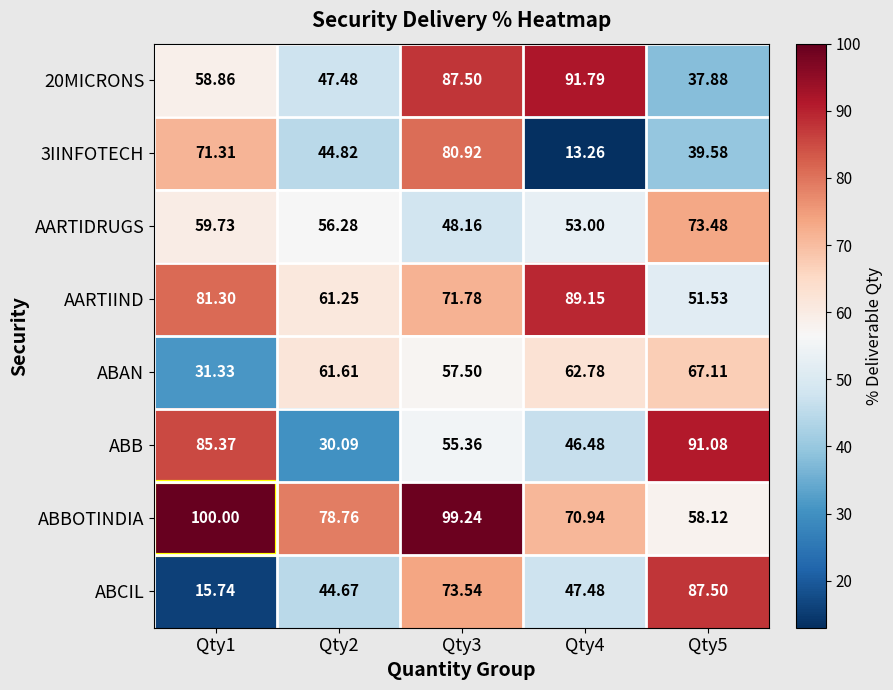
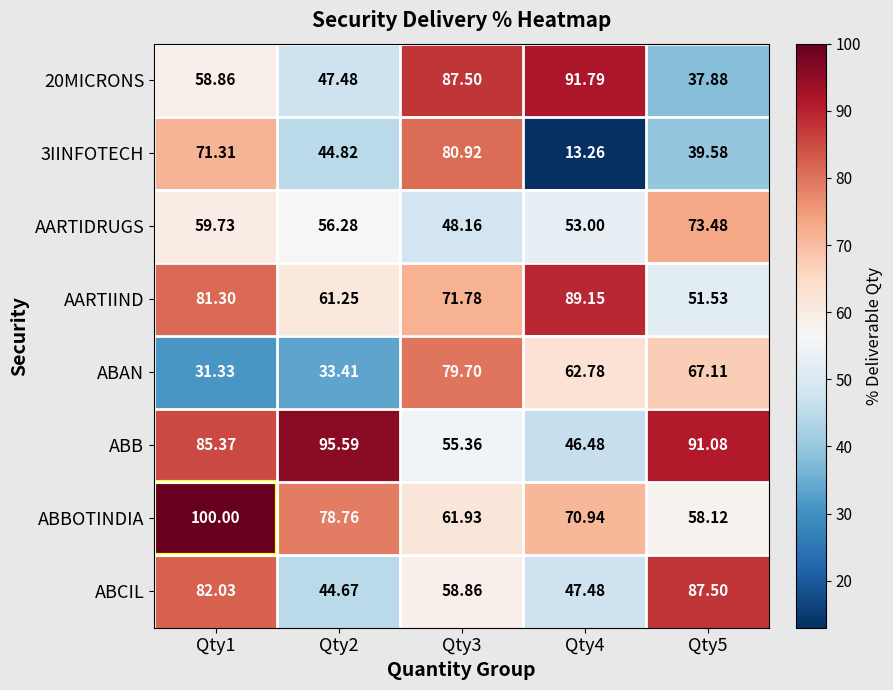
  {
    "20MICRONS": {
      "Qty1": 58.86,
      "Qty2": 47.48,
      "Qty3": 87.50,
      "Qty4": 91.79,
      "Qty5": 37.88
    },
    "3IINFOTECH": {
      "Qty1": 71.31,
      "Qty2": 44.82,
      "Qty3": 80.92,
      "Qty4": 13.26,
      "Qty5": 39.58
    },
    "AARTIDRUGS": {
      "Qty1": 59.73,
      "Qty2": 56.28,
      "Qty3": 48.16,
      "Qty4": 53.00,
      "Qty5": 73.48
    },
    "AARTIIND": {
      "Qty1": 81.30,
      "Qty2": 61.25,
      "Qty3": 71.78,
      "Qty4": 89.15,
      "Qty5": 51.53
    },
    "ABAN": {
      "Qty1": 31.33,
-     "Qty2": 61.61,
-     "Qty3": 57.50,
+     "Qty2": 33.41,
+     "Qty3": 79.70,
      "Qty4": 62.78,
      "Qty5": 67.11
    },
    "ABB": {
      "Qty1": 85.37,
-     "Qty2": 30.09,
+     "Qty2": 95.59,
      "Qty3": 55.36,
      "Qty4": 46.48,
      "Qty5": 91.08
    },
    "ABBOTINDIA": {
      "Qty1": 100.00,
      "Qty2": 78.76,
-     "Qty3": 99.24,
+     "Qty3": 61.93,
      "Qty4": 70.94,
      "Qty5": 58.12
    },
    "ABCIL": {
-     "Qty1": 15.74,
+     "Qty1": 82.03,
      "Qty2": 44.67,
-     "Qty3": 73.54,
+     "Qty3": 58.86,
      "Qty4": 47.48,
      "Qty5": 87.50
    }
  }
